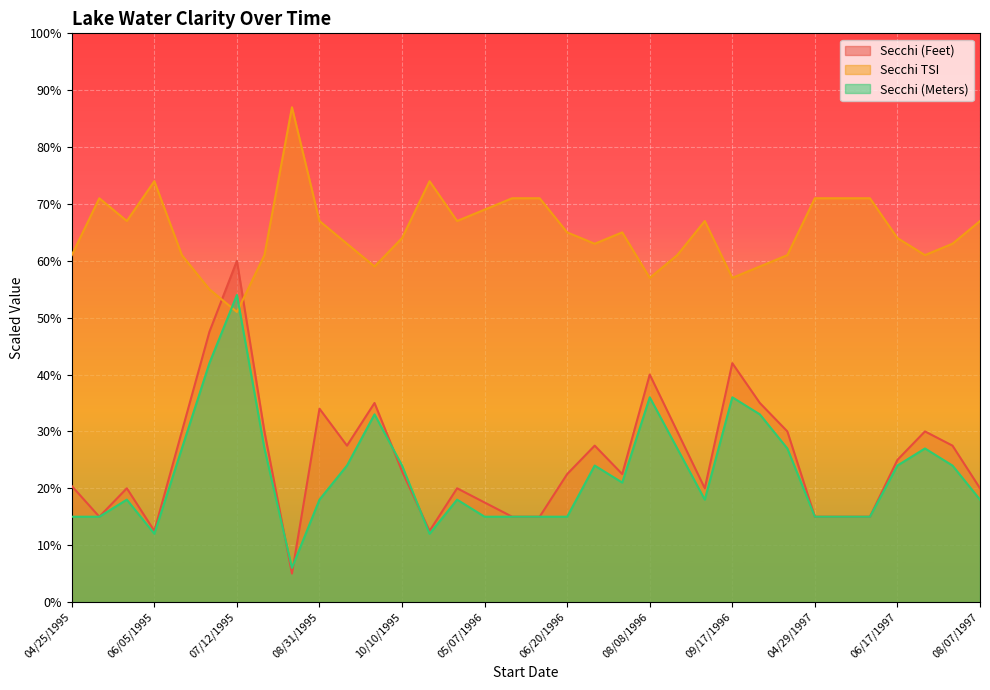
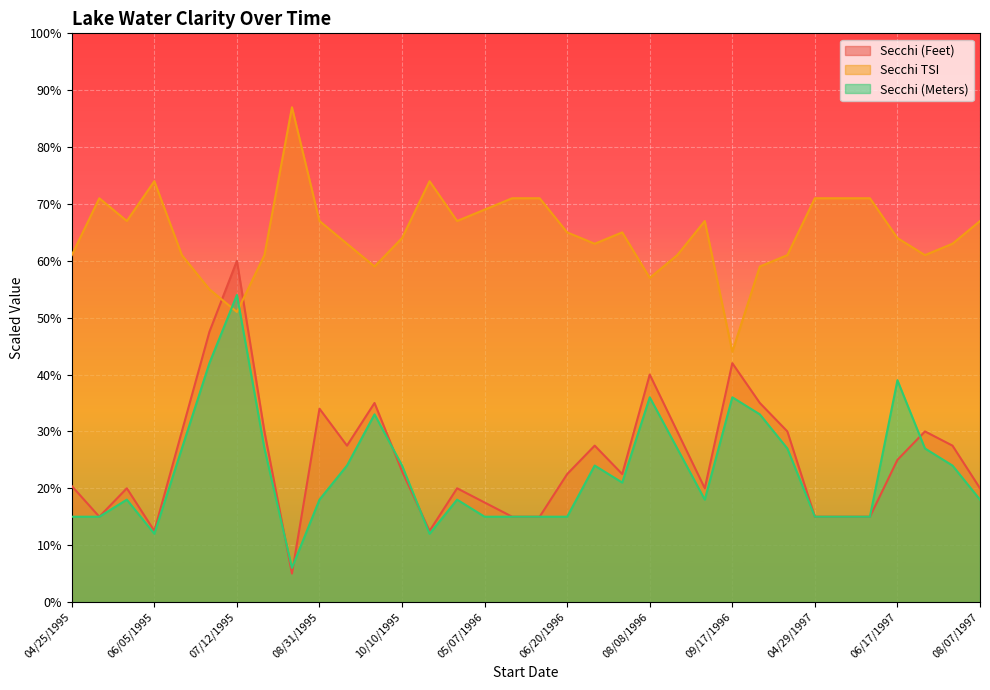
  {
    "Secchi (Feet)": {
      "04/25/1995": "20%",
      "06/05/1995": "13%",
      "07/12/1995": "60%",
      "08/31/1995": "34%",
      "10/10/1995": "23%",
      "05/07/1996": "18%",
      "06/20/1996": "23%",
      "08/08/1996": "40%",
      "09/17/1996": "42%",
      "06/17/1997": "25%",
      "08/07/1997": "20%"
    },
    "Secchi TSI": {
      "04/25/1995": "61%",
      "06/05/1995": "74%",
      "07/12/1995": "51%",
      "08/31/1995": "67%",
      "10/10/1995": "64%",
      "05/07/1996": "69%",
      "06/20/1996": "65%",
      "08/08/1996": "57%",
-     "09/17/1996": "57%",
+     "09/17/1996": "44%",
      "04/29/1997": "71%",
      "06/17/1997": "64%",
      "08/07/1997": "67%"
    },
    "Secchi (Meters)": {
      "04/25/1995": "15%",
      "06/05/1995": "12%",
      "07/12/1995": "54%",
      "08/31/1995": "18%",
      "10/10/1995": "24%",
      "05/07/1996": "15%",
      "06/20/1996": "15%",
      "08/08/1996": "36%",
      "09/17/1996": "36%",
-     "06/17/1997": "24%",
+     "06/17/1997": "39%",
      "08/07/1997": "18%"
    }
  }
